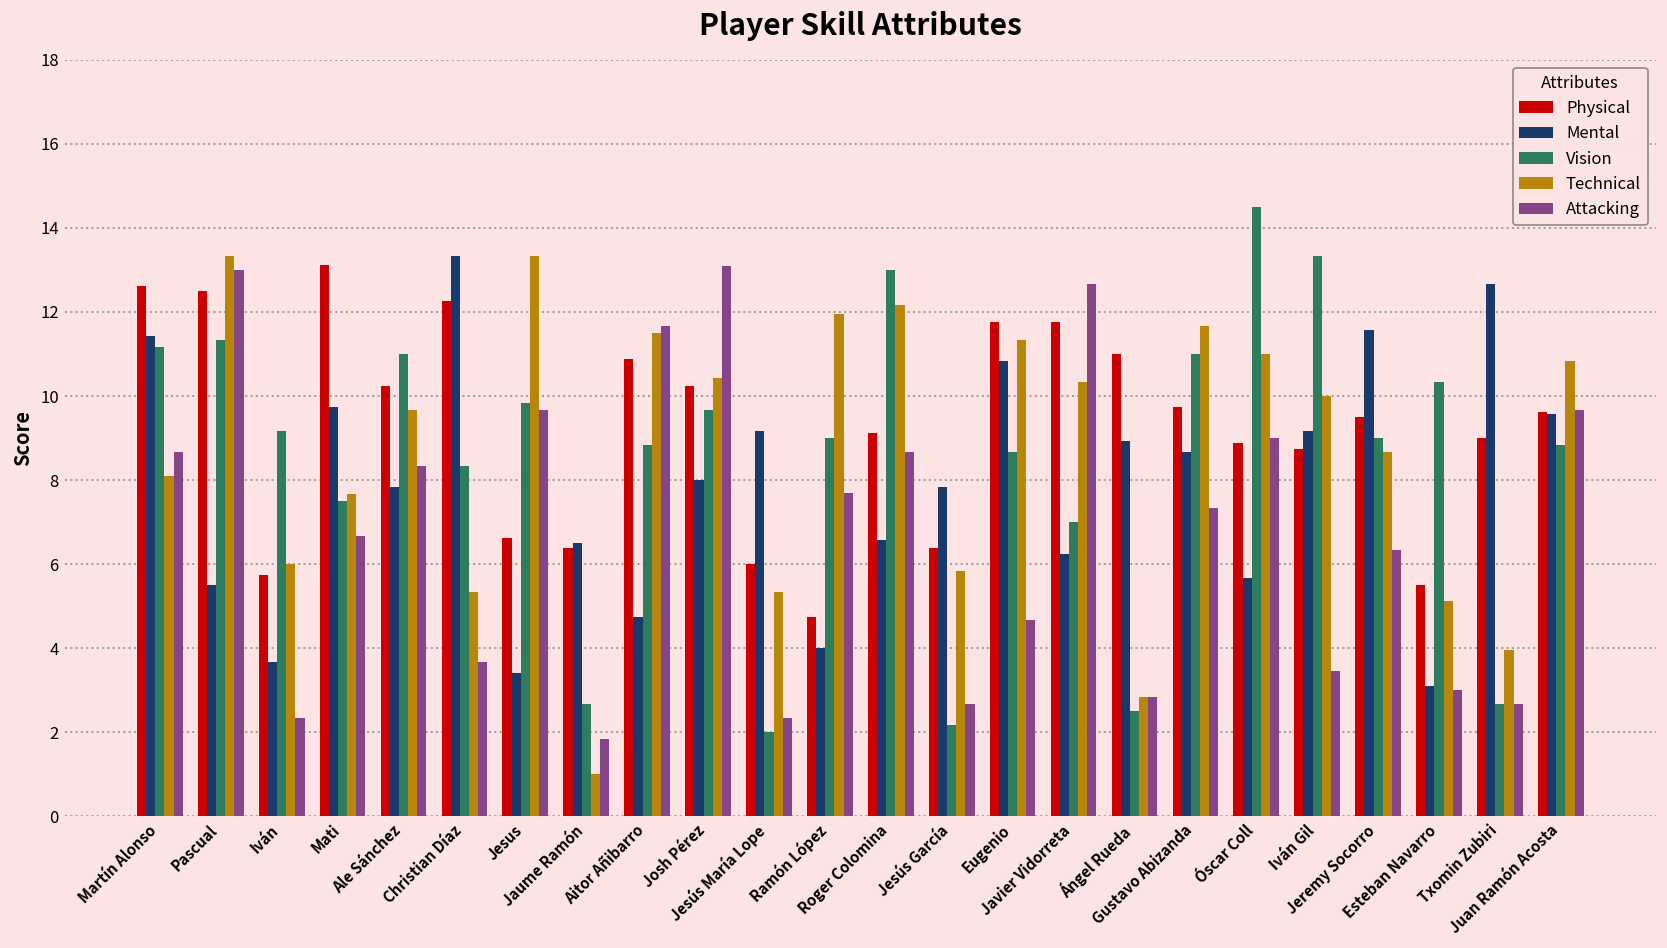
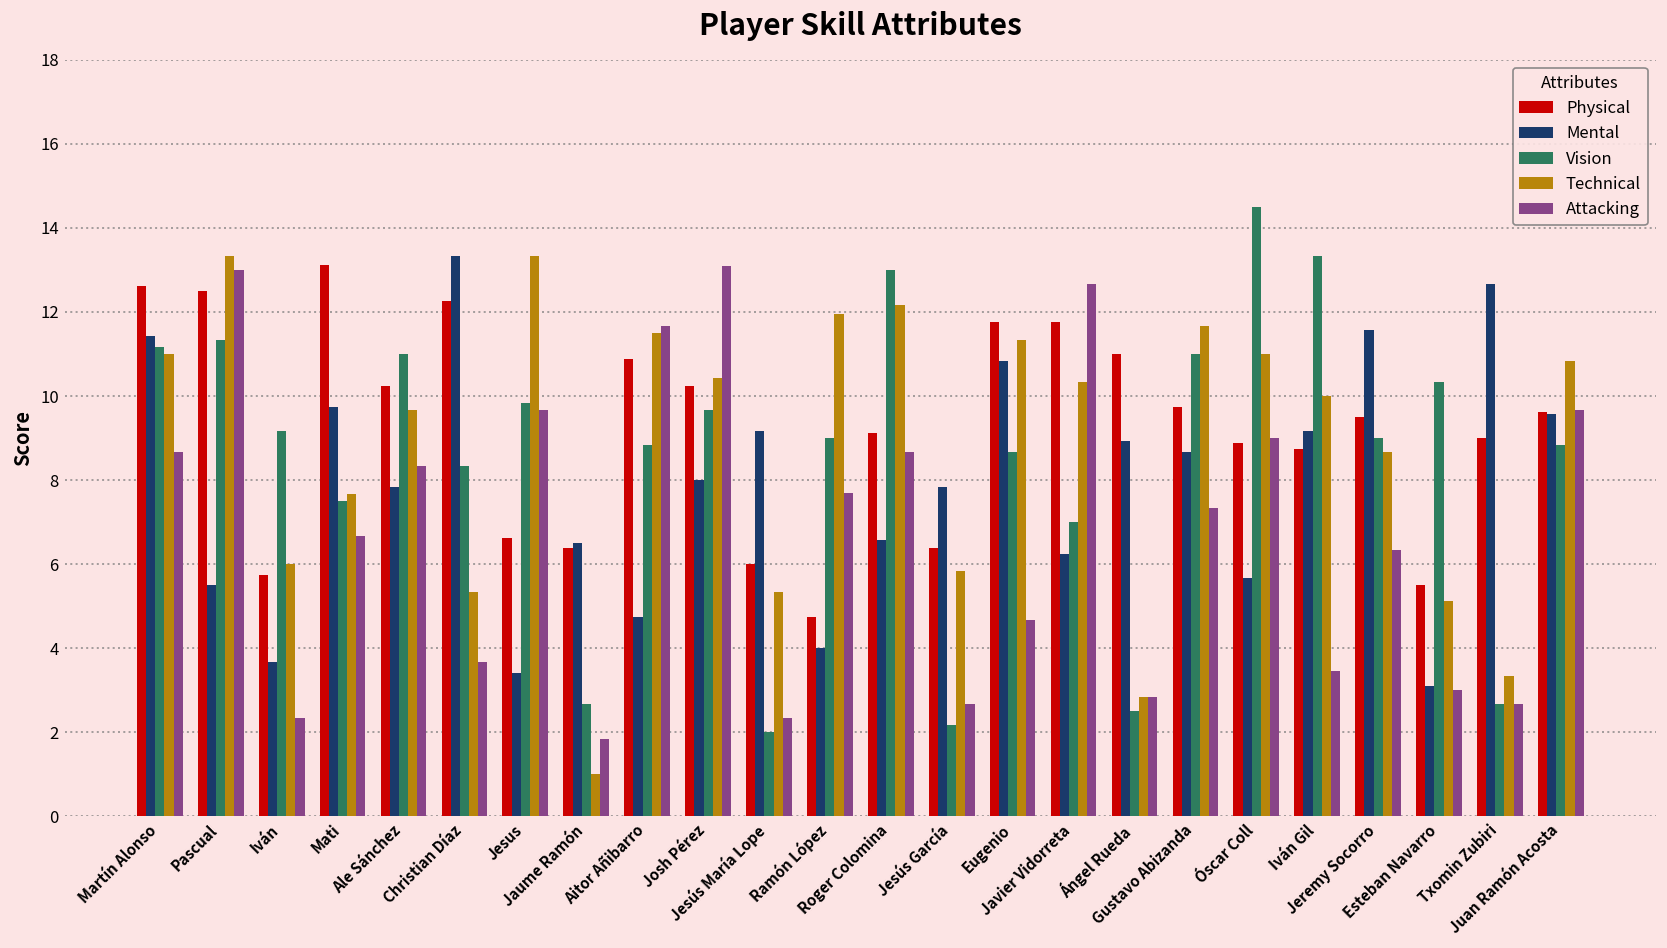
  {
    "Physical": {
      "Martín Alonso": 12.6,
      "Pascual": 12.5,
      "Iván": 5.8,
      "Mati": 13.1,
      "Ale Sánchez": 10.3,
      "Christian Díaz": 12.3,
      "Jesus": 6.6,
      "Jaume Ramón": 6.4,
      "Aitor Añibarro": 10.9,
      "Josh Pérez": 10.3,
      "Jesús María Lope": 6.0,
      "Ramón López": 4.8,
      "Roger Colomina": 9.1,
      "Jesús García": 6.4,
      "Eugenio": 11.8,
      "Javier Vidorreta": 11.8,
      "Ángel Rueda": 11.0,
      "Gustavo Abizanda": 9.8,
      "Óscar Coll": 8.9,
      "Iván Gil": 8.8,
      "Jeremy Socorro": 9.5,
      "Esteban Navarro": 5.5,
      "Txomin Zubiri": 9.0,
      "Juan Ramón Acosta": 9.6
    },
    "Mental": {
      "Martín Alonso": 11.4,
      "Pascual": 5.5,
      "Iván": 3.7,
      "Mati": 9.8,
      "Ale Sánchez": 7.8,
      "Christian Díaz": 13.3,
      "Jesus": 3.4,
      "Jaume Ramón": 6.5,
      "Aitor Añibarro": 4.8,
      "Josh Pérez": 8.0,
      "Jesús María Lope": 9.2,
      "Ramón López": 4.0,
      "Roger Colomina": 6.6,
      "Jesús García": 7.8,
      "Eugenio": 10.8,
      "Javier Vidorreta": 6.3,
      "Ángel Rueda": 8.9,
      "Gustavo Abizanda": 8.7,
      "Óscar Coll": 5.7,
      "Iván Gil": 9.2,
      "Jeremy Socorro": 11.6,
      "Esteban Navarro": 3.1,
      "Txomin Zubiri": 12.7,
      "Juan Ramón Acosta": 9.6
    },
    "Vision": {
      "Martín Alonso": 11.2,
      "Pascual": 11.3,
      "Iván": 9.2,
      "Mati": 7.5,
      "Ale Sánchez": 11.0,
      "Christian Díaz": 8.3,
      "Jesus": 9.8,
      "Jaume Ramón": 2.7,
      "Aitor Añibarro": 8.8,
      "Josh Pérez": 9.7,
      "Jesús María Lope": 2.0,
      "Ramón López": 9.0,
      "Roger Colomina": 13.0,
      "Jesús García": 2.2,
      "Eugenio": 8.7,
      "Javier Vidorreta": 7.0,
      "Ángel Rueda": 2.5,
      "Gustavo Abizanda": 11.0,
      "Óscar Coll": 14.5,
      "Iván Gil": 13.3,
      "Jeremy Socorro": 9.0,
      "Esteban Navarro": 10.3,
      "Txomin Zubiri": 2.7,
      "Juan Ramón Acosta": 8.8
    },
    "Technical": {
-     "Martín Alonso": 8.1,
+     "Martín Alonso": 11.0,
      "Pascual": 13.3,
      "Iván": 6.0,
      "Mati": 7.7,
      "Ale Sánchez": 9.7,
      "Christian Díaz": 5.3,
      "Jesus": 13.3,
      "Jaume Ramón": 1.0,
      "Aitor Añibarro": 11.5,
      "Josh Pérez": 10.4,
      "Jesús María Lope": 5.3,
      "Ramón López": 12.0,
      "Roger Colomina": 12.2,
      "Jesús García": 5.8,
      "Eugenio": 11.3,
      "Javier Vidorreta": 10.3,
      "Ángel Rueda": 2.8,
      "Gustavo Abizanda": 11.7,
      "Óscar Coll": 11.0,
      "Iván Gil": 10.0,
      "Jeremy Socorro": 8.7,
      "Esteban Navarro": 5.1,
-     "Txomin Zubiri": 4.0,
+     "Txomin Zubiri": 3.3,
      "Juan Ramón Acosta": 10.8
    },
    "Attacking": {
      "Martín Alonso": 8.7,
      "Pascual": 13.0,
      "Iván": 2.3,
      "Mati": 6.7,
      "Ale Sánchez": 8.3,
      "Christian Díaz": 3.7,
      "Jesus": 9.7,
      "Jaume Ramón": 1.8,
      "Aitor Añibarro": 11.7,
      "Josh Pérez": 13.1,
      "Jesús María Lope": 2.3,
      "Ramón López": 7.7,
      "Roger Colomina": 8.7,
      "Jesús García": 2.7,
      "Eugenio": 4.7,
      "Javier Vidorreta": 12.7,
      "Ángel Rueda": 2.8,
      "Gustavo Abizanda": 7.3,
      "Óscar Coll": 9.0,
      "Iván Gil": 3.5,
      "Jeremy Socorro": 6.3,
      "Esteban Navarro": 3.0,
      "Txomin Zubiri": 2.7,
      "Juan Ramón Acosta": 9.7
    }
  }
